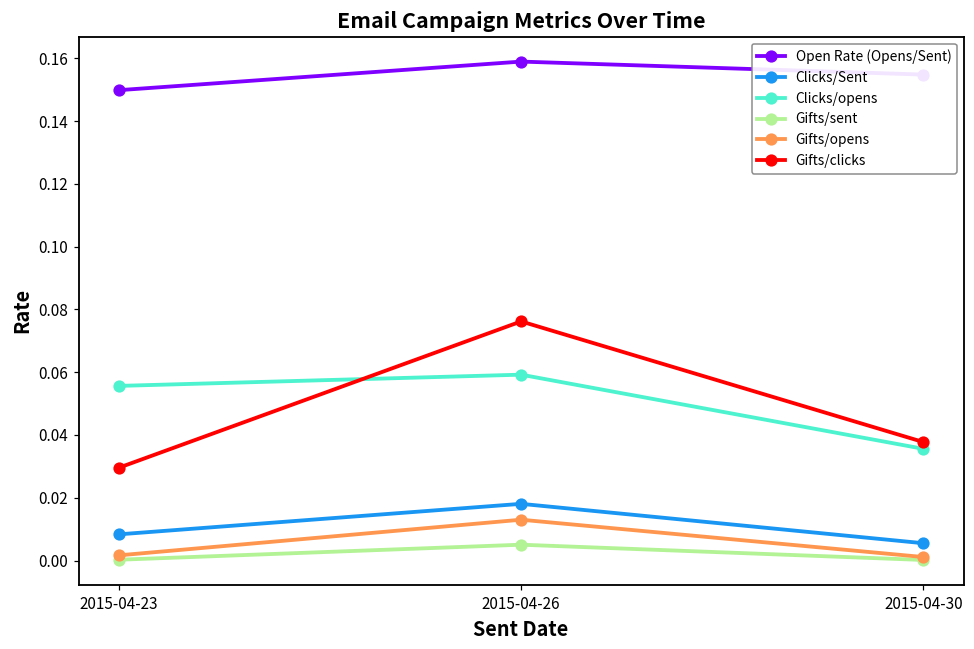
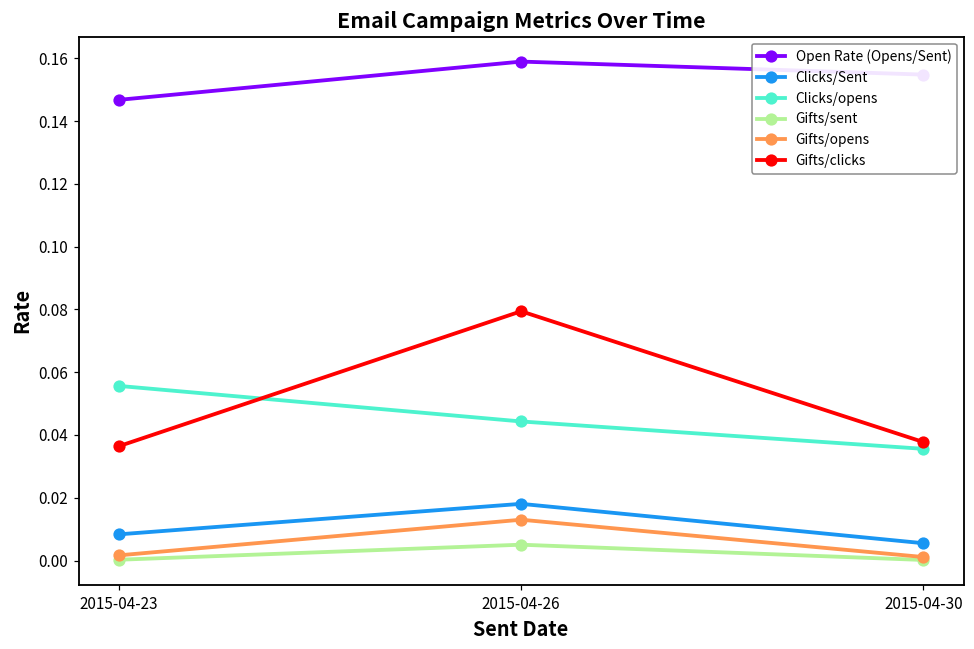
  {
    "Open Rate (Opens/Sent)": {
-     "2015-04-23": 0.150,
+     "2015-04-23": 0.147,
      "2015-04-26": 0.159
    },
    "Clicks/Sent": {
      "2015-04-23": 0.008,
      "2015-04-26": 0.018,
      "2015-04-30": 0.006
    },
    "Clicks/opens": {
      "2015-04-23": 0.056,
-     "2015-04-26": 0.059,
+     "2015-04-26": 0.044,
      "2015-04-30": 0.036
    },
    "Gifts/sent": {
      "2015-04-23": 0.000,
      "2015-04-26": 0.005,
      "2015-04-30": 0.000
    },
    "Gifts/opens": {
      "2015-04-23": 0.002,
      "2015-04-26": 0.013,
      "2015-04-30": 0.001
    },
    "Gifts/clicks": {
-     "2015-04-23": 0.030,
-     "2015-04-26": 0.076,
+     "2015-04-23": 0.036,
+     "2015-04-26": 0.079,
      "2015-04-30": 0.038
    }
  }
